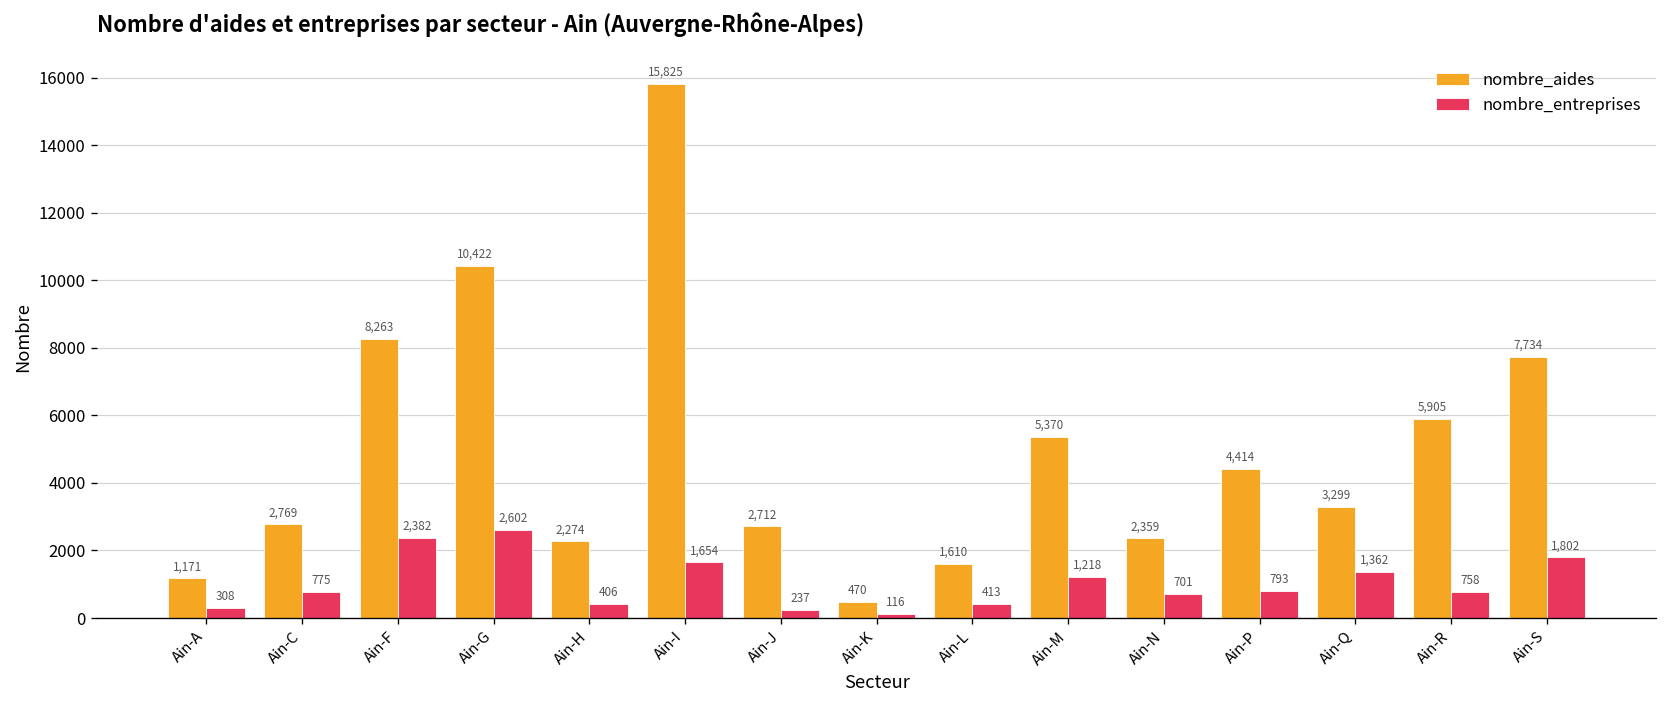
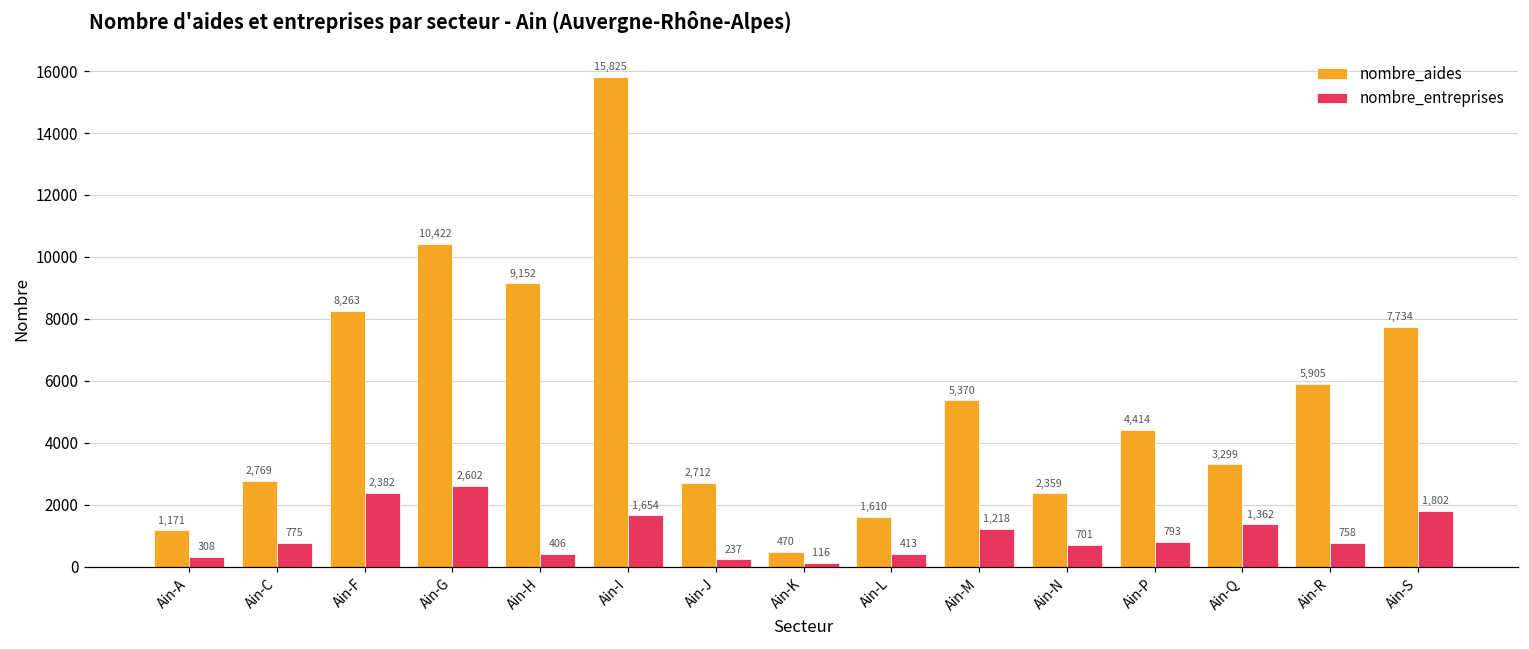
  {
    "nombre_aides": {
      "Ain-A": "1,171",
      "Ain-C": "2,769",
      "Ain-F": "8,263",
      "Ain-G": "10,422",
-     "Ain-H": "2,274",
+     "Ain-H": "9,152",
      "Ain-I": "15,825",
      "Ain-J": "2,712",
      "Ain-K": "470",
      "Ain-L": "1,610",
      "Ain-M": "5,370",
      "Ain-N": "2,359",
      "Ain-P": "4,414",
      "Ain-Q": "3,299",
      "Ain-R": "5,905",
      "Ain-S": "7,734"
    },
    "nombre_entreprises": {
      "Ain-A": "308",
      "Ain-C": "775",
      "Ain-F": "2,382",
      "Ain-G": "2,602",
      "Ain-H": "406",
      "Ain-I": "1,654",
      "Ain-J": "237",
      "Ain-K": "116",
      "Ain-L": "413",
      "Ain-M": "1,218",
      "Ain-N": "701",
      "Ain-P": "793",
      "Ain-Q": "1,362",
      "Ain-R": "758",
      "Ain-S": "1,802"
    }
  }
